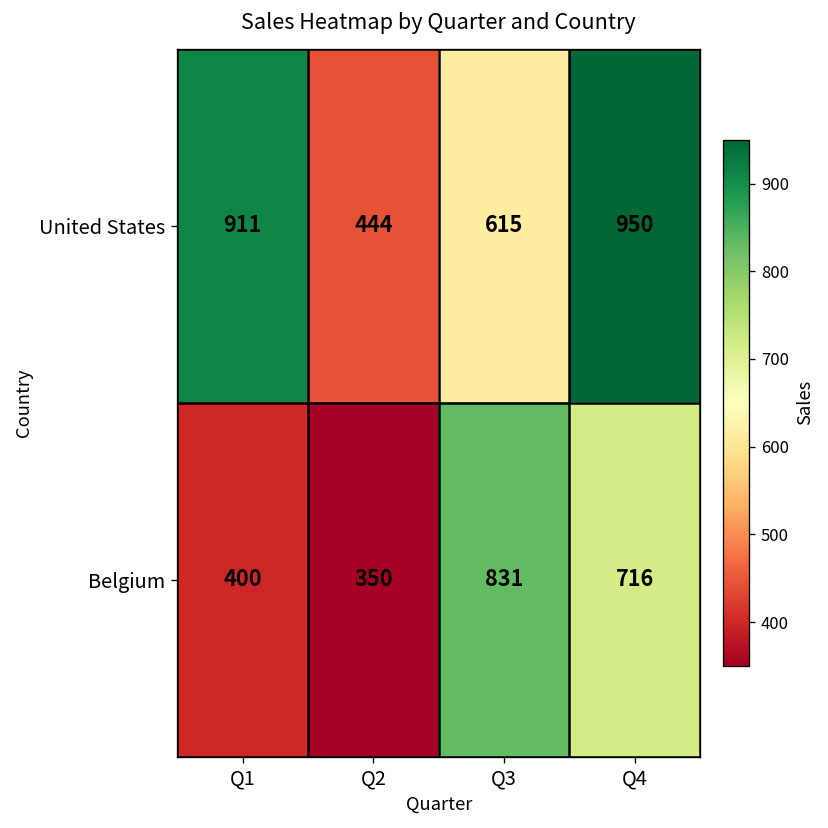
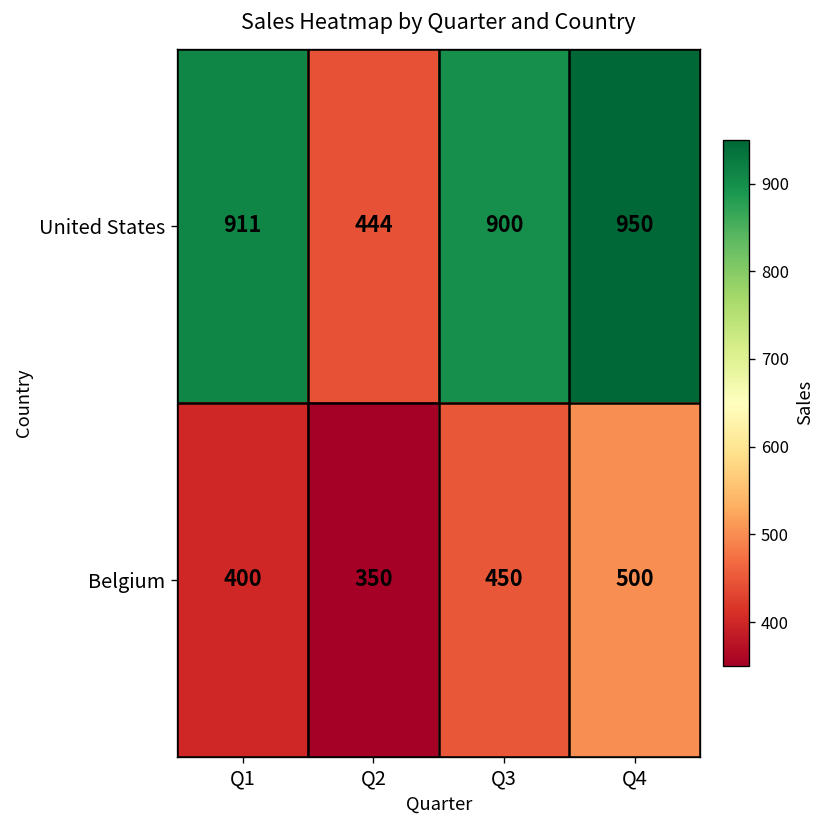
  {
    "United States": {
      "Q1": 911,
      "Q2": 444,
-     "Q3": 615,
+     "Q3": 900,
      "Q4": 950
    },
    "Belgium": {
      "Q1": 400,
      "Q2": 350,
-     "Q3": 831,
-     "Q4": 716
+     "Q3": 450,
+     "Q4": 500
    }
  }
